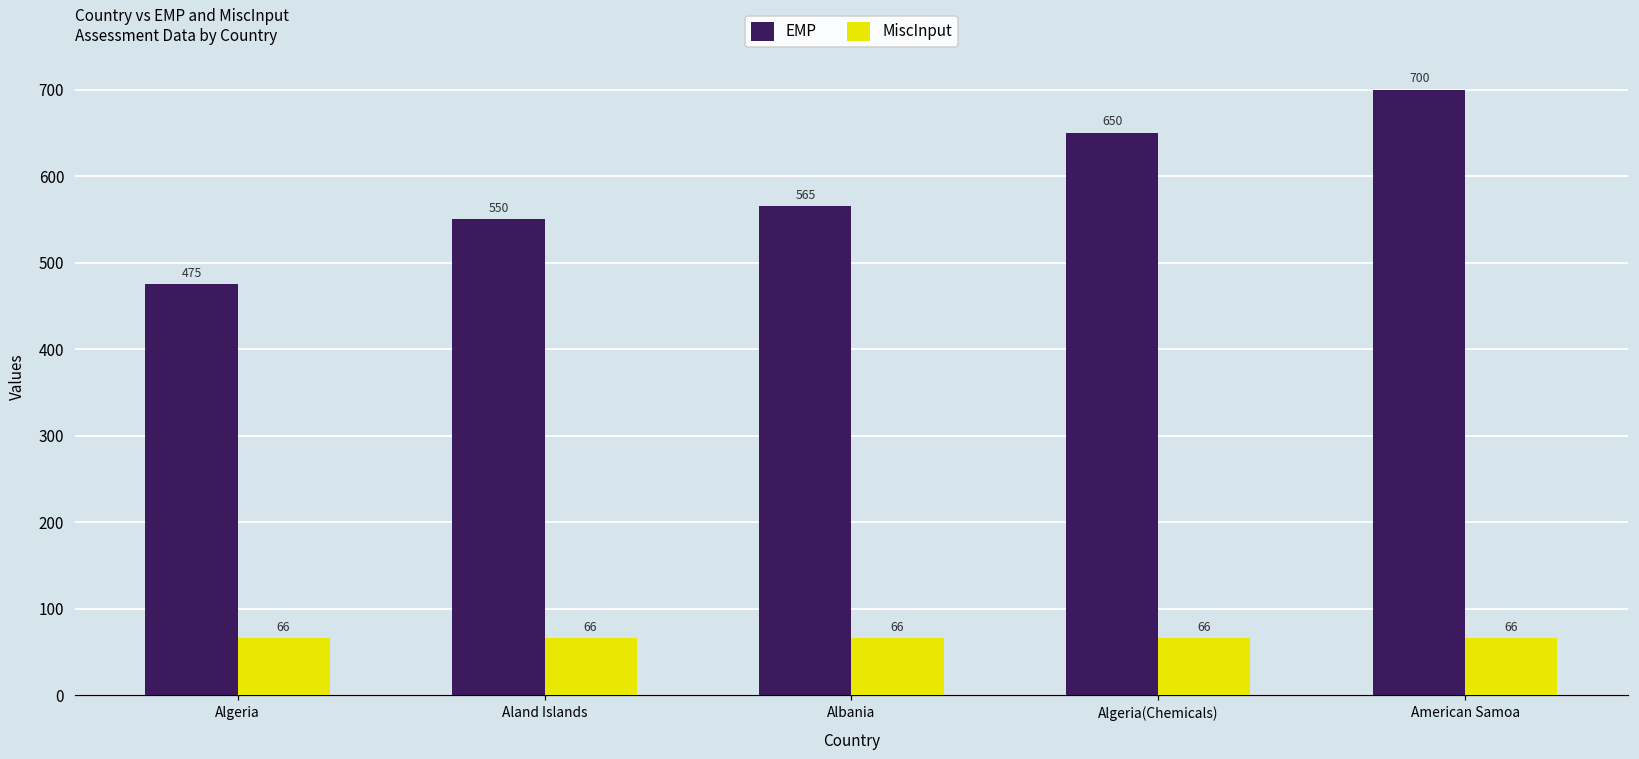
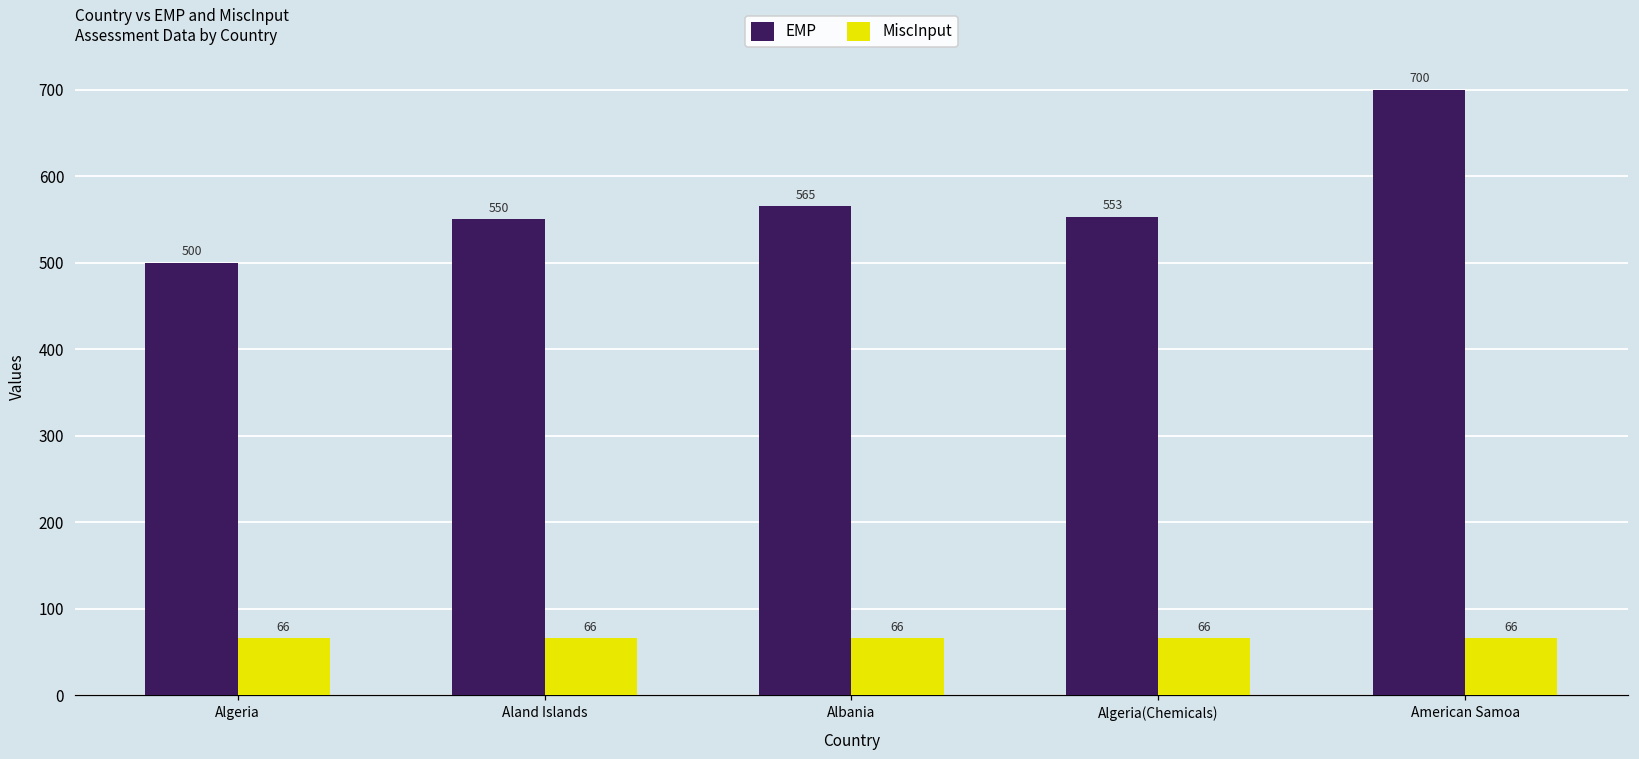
  {
    "EMP": {
-     "Algeria": 475,
+     "Algeria": 500,
      "Aland Islands": 550,
      "Albania": 565,
-     "Algeria(Chemicals)": 650,
+     "Algeria(Chemicals)": 553,
      "American Samoa": 700
    },
    "MiscInput": {
      "Algeria": 66,
      "Aland Islands": 66,
      "Albania": 66,
      "Algeria(Chemicals)": 66,
      "American Samoa": 66
    }
  }
